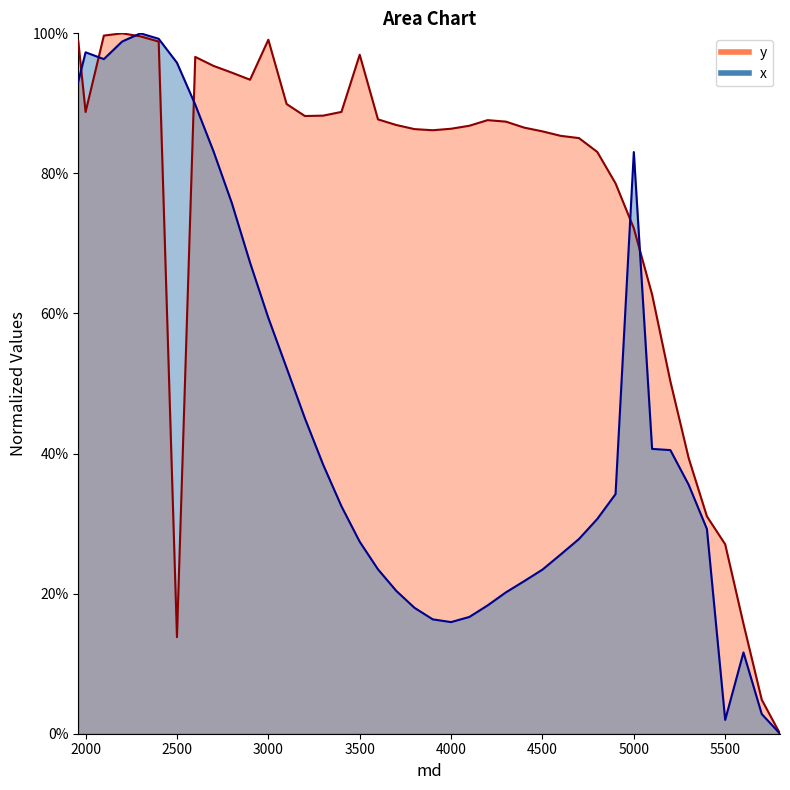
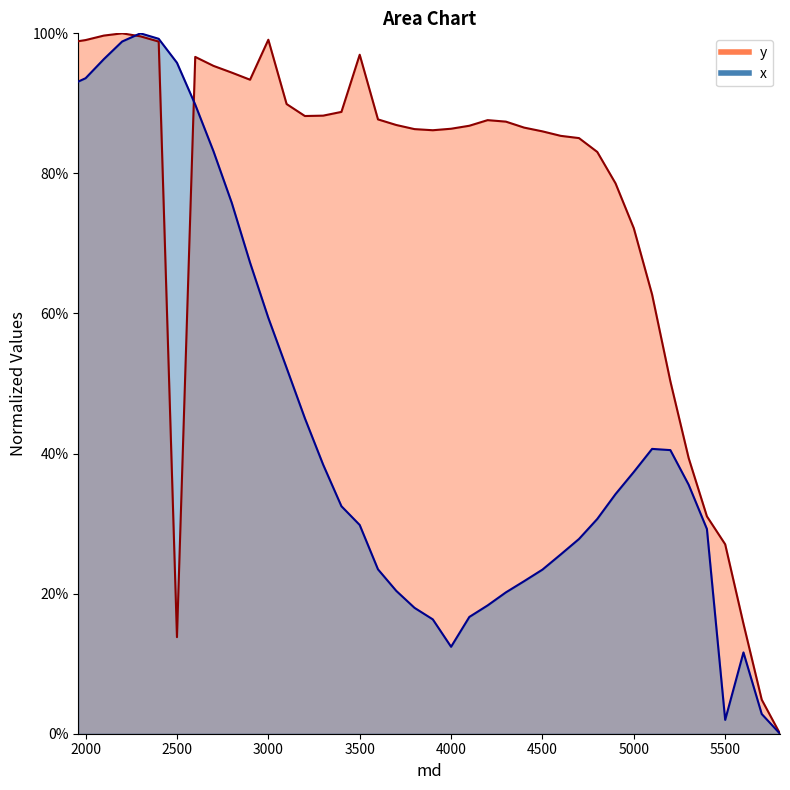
  {
    "y": {
-     "2000": "89%",
+     "2000": "99%",
      "2500": "14%",
      "3000": "99%",
      "3500": "97%",
      "4000": "86%",
      "4500": "86%",
      "5000": "72%",
      "5500": "27%"
    },
    "x": {
-     "2000": "97%",
+     "2000": "94%",
      "2500": "96%",
      "3000": "59%",
-     "3500": "27%",
-     "4000": "16%",
+     "3500": "30%",
+     "4000": "12%",
      "4500": "23%",
-     "5000": "83%",
+     "5000": "37%",
      "5500": "2%"
    }
  }
